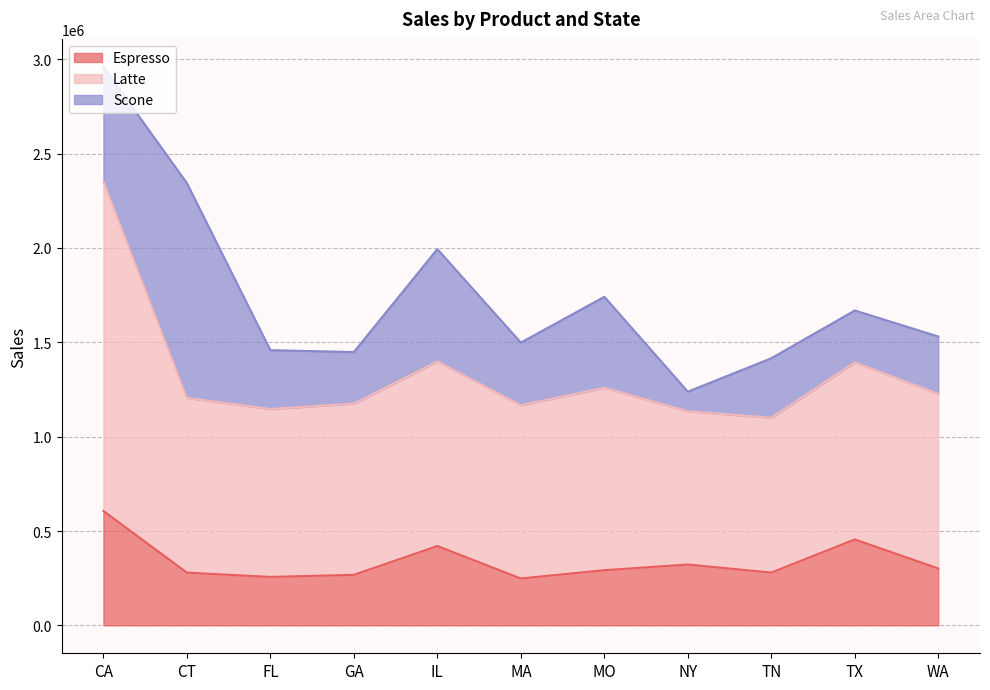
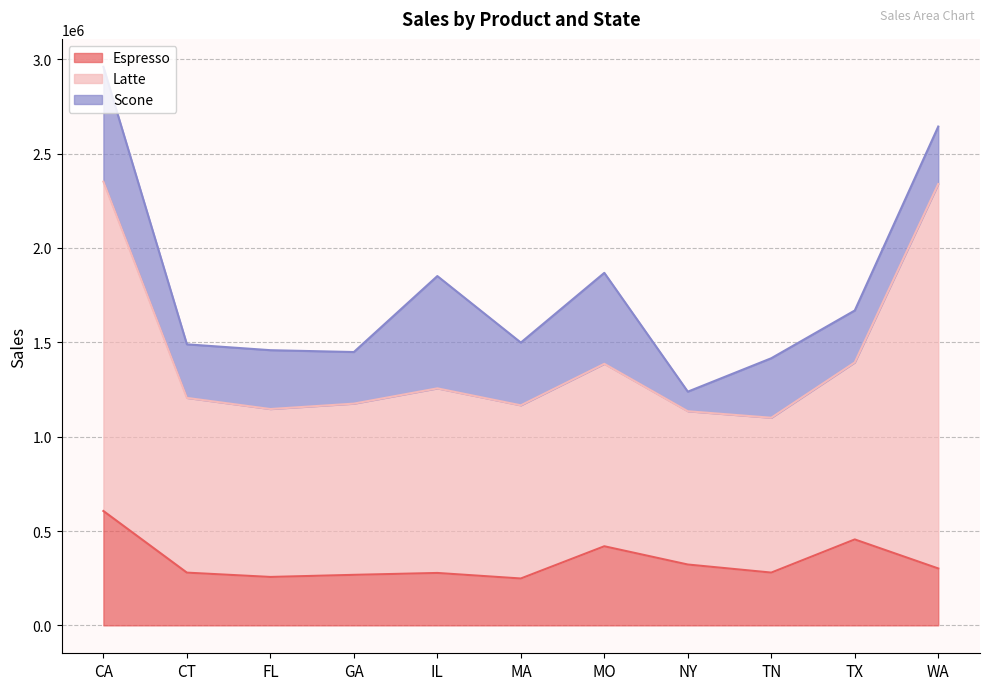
  {
    "Espresso": {
      "CA": 610000,
      "CT": 280000,
      "FL": 260000,
      "GA": 270000,
-     "IL": 420000,
+     "IL": 280000,
      "MA": 250000,
-     "MO": 290000,
+     "MO": 420000,
      "NY": 320000,
      "TN": 280000,
      "TX": 460000,
      "WA": 300000
    },
    "Latte": {
      "CA": 1750000,
      "CT": 930000,
      "FL": 890000,
      "GA": 910000,
      "IL": 980000,
      "MA": 920000,
      "MO": 970000,
      "NY": 810000,
      "TN": 820000,
      "TX": 940000,
-     "WA": 920000
+     "WA": 2040000
    },
    "Scone": {
-     "CT": 1140000,
+     "CT": 280000,
      "FL": 310000,
      "GA": 270000,
      "IL": 600000,
      "MA": 330000,
      "MO": 480000,
      "NY": 100000,
      "TN": 320000,
      "TX": 280000,
      "WA": 300000
    }
  }
